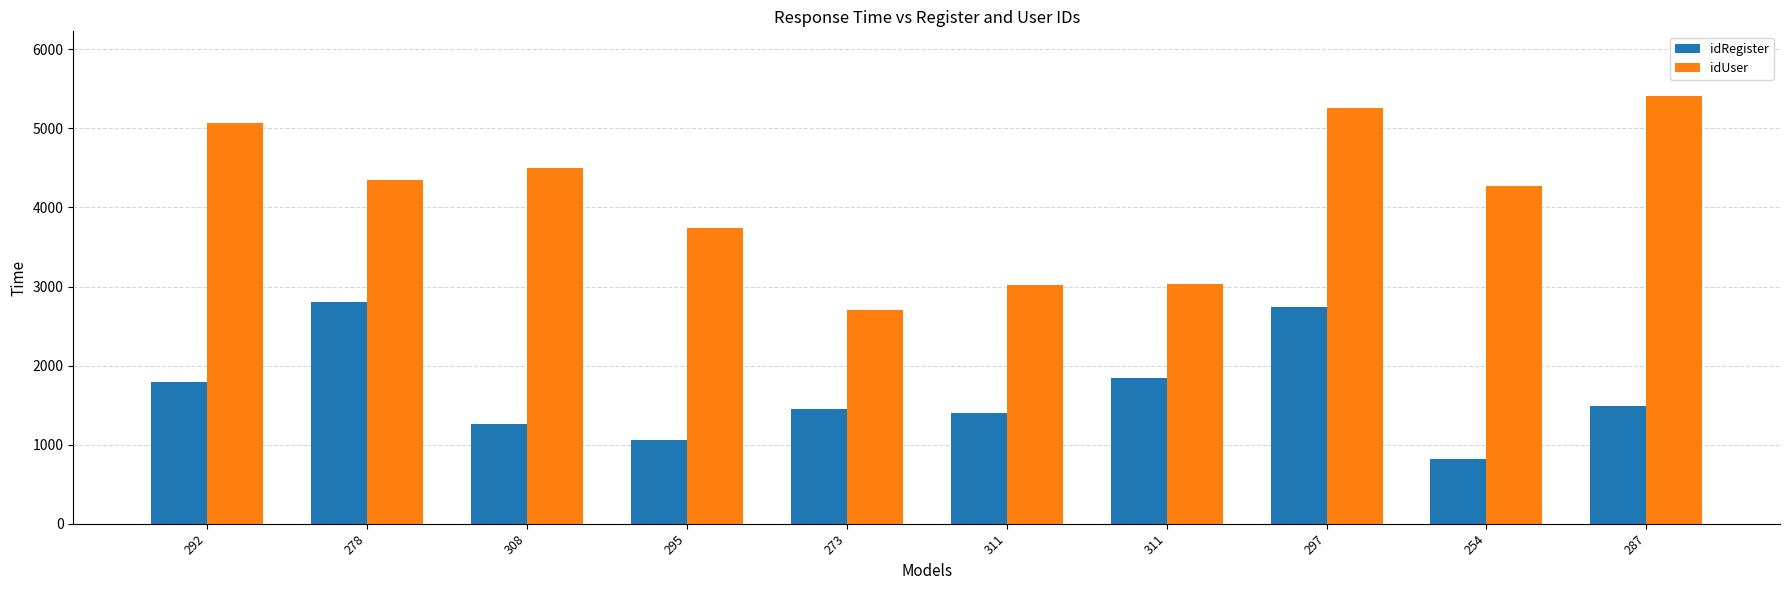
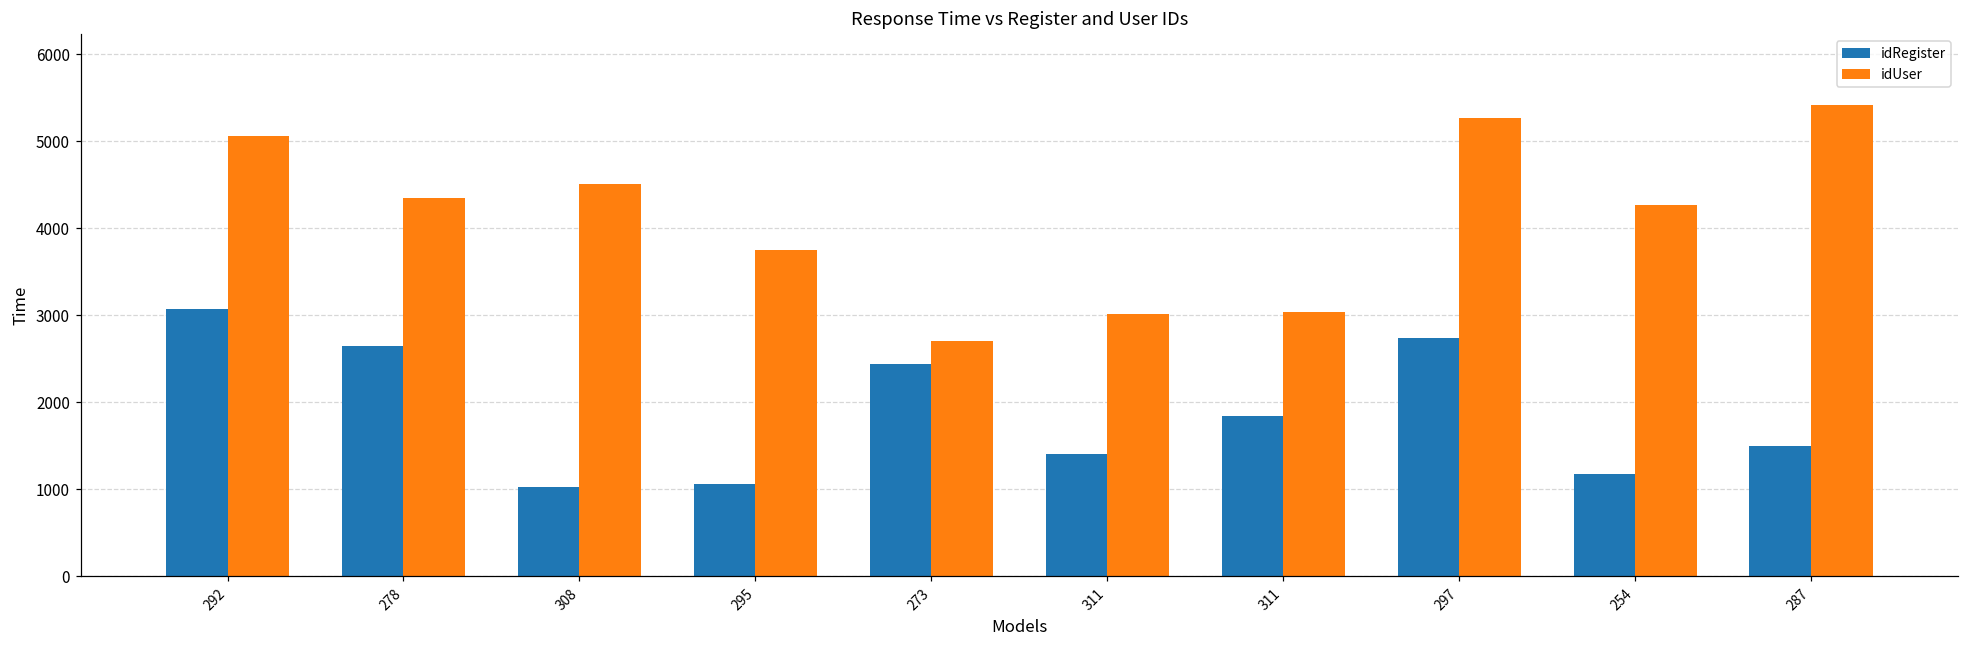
  {
    "idRegister": {
-     "292": 1800,
-     "278": 2800,
-     "308": 1300,
+     "292": 3100,
+     "278": 2600,
+     "308": 1000,
      "295": 1100,
-     "273": 1400,
+     "273": 2400,
      "297": 2700,
-     "254": 800,
+     "254": 1200,
      "287": 1500
    },
    "idUser": {
      "292": 5100,
      "278": 4300,
      "308": 4500,
      "295": 3700,
      "273": 2700,
      "297": 5300,
      "254": 4300,
      "287": 5400
    }
  }
